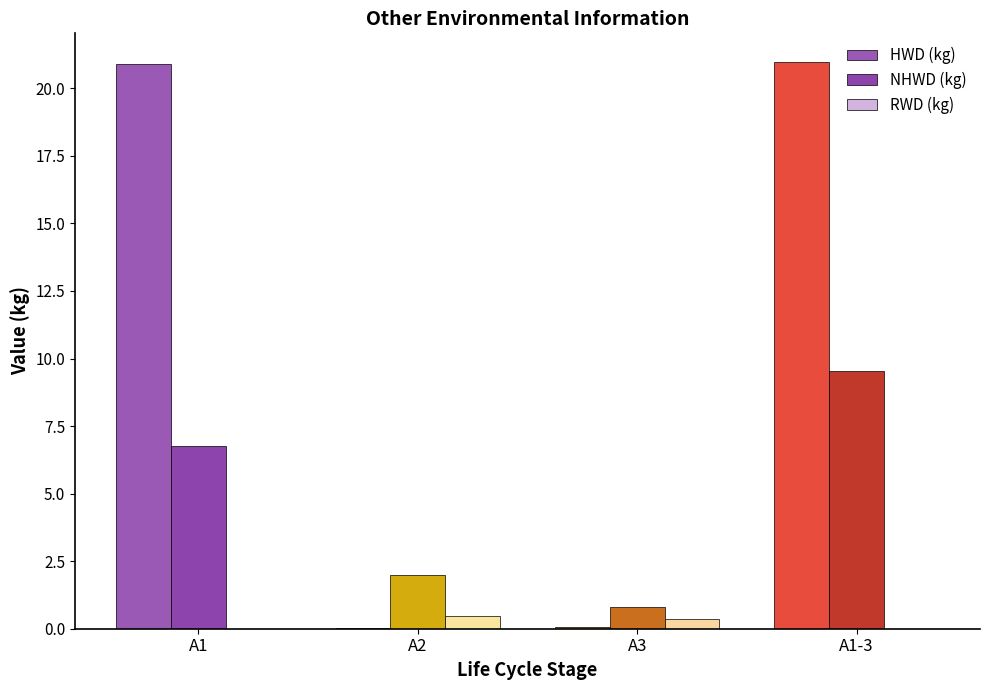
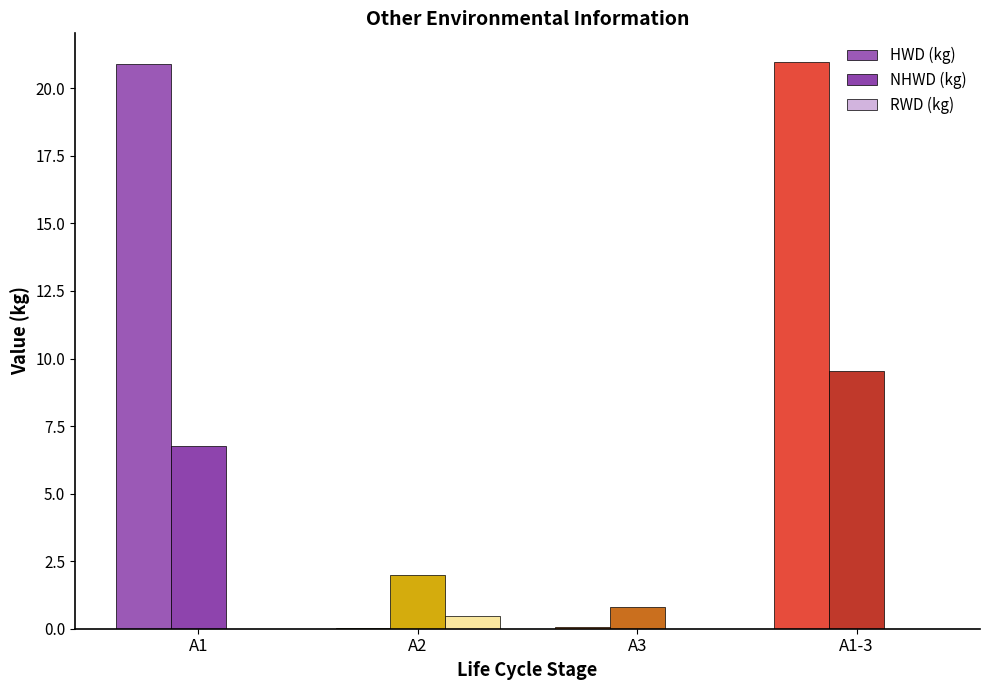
  {
    "RWD (kg)": {
      "A2": 0.5,
-     "A3": 0.3
+     "A3": 0.0
    }
  }
